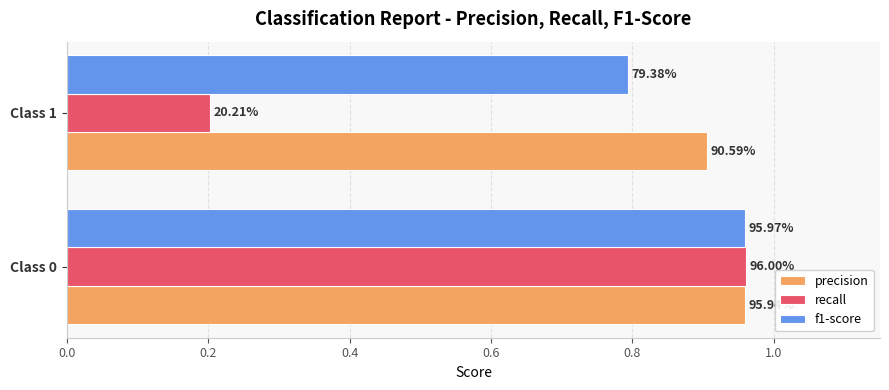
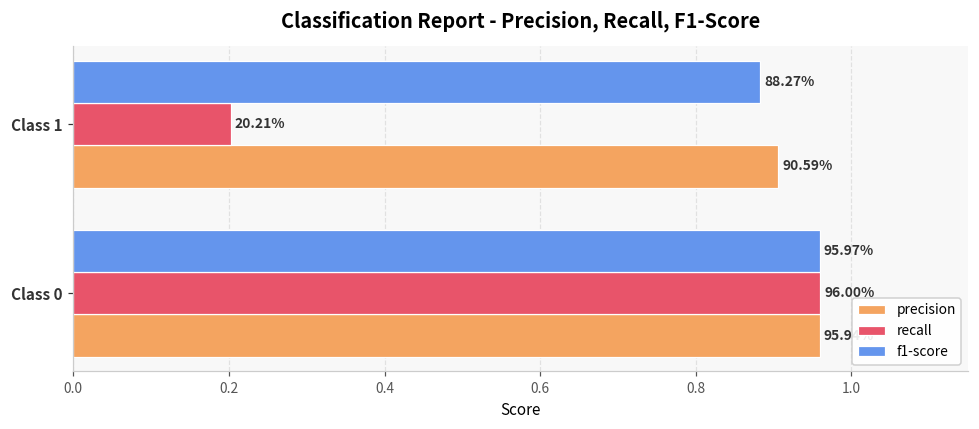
  {
    "precision": {
      "Class 1": "90.59%"
    },
    "recall": {
      "Class 1": "20.21%"
    },
    "f1-score": {
-     "Class 1": "79.38%",
+     "Class 1": "88.27%",
      "Class 0": "95.97%"
    }
  }
